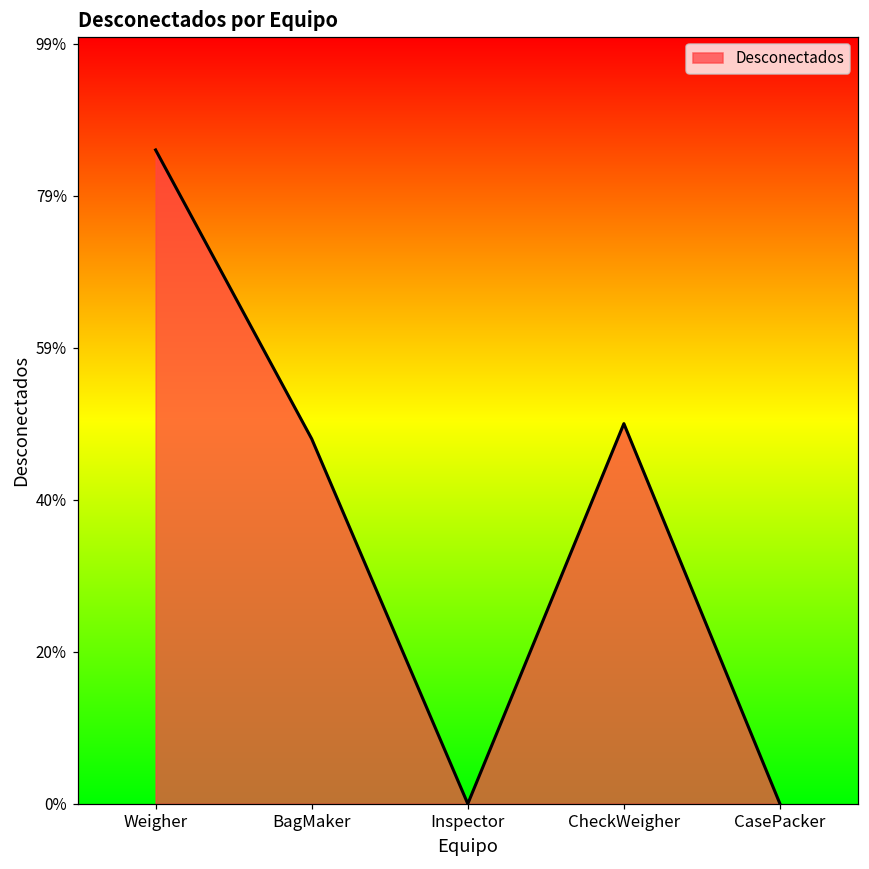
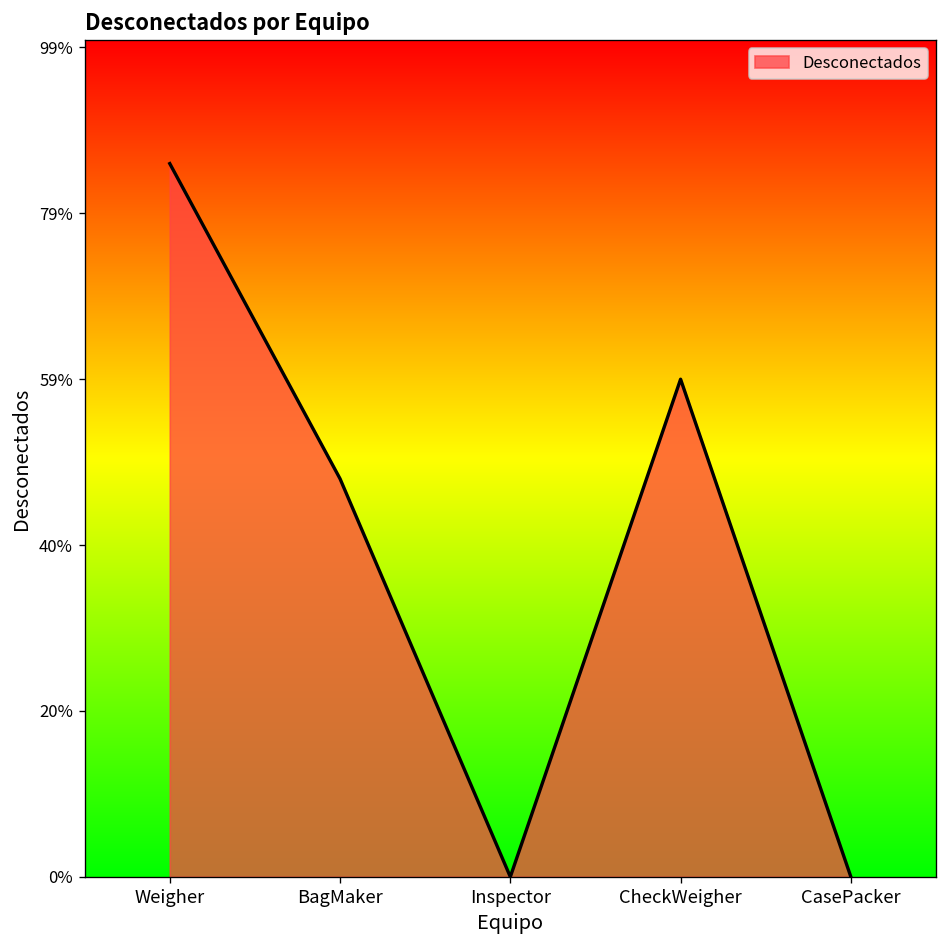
  {
    "Weigher": "85%",
    "BagMaker": "48%",
    "Inspector": "0%",
-   "CheckWeigher": "50%",
+   "CheckWeigher": "59%",
    "CasePacker": "0%"
  }
